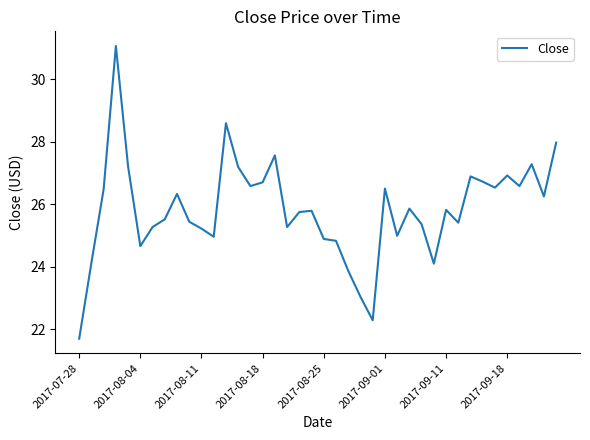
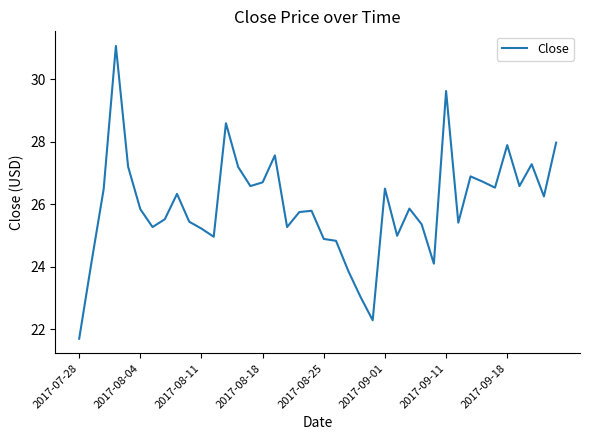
  {
    "2017-07-28": 21.7,
-   "2017-08-04": 24.7,
+   "2017-08-04": 25.8,
    "2017-08-11": 25.2,
    "2017-08-18": 26.7,
    "2017-08-25": 24.9,
    "2017-09-01": 26.5,
-   "2017-09-11": 25.8,
-   "2017-09-18": 26.9
+   "2017-09-11": 29.6,
+   "2017-09-18": 27.9
  }
